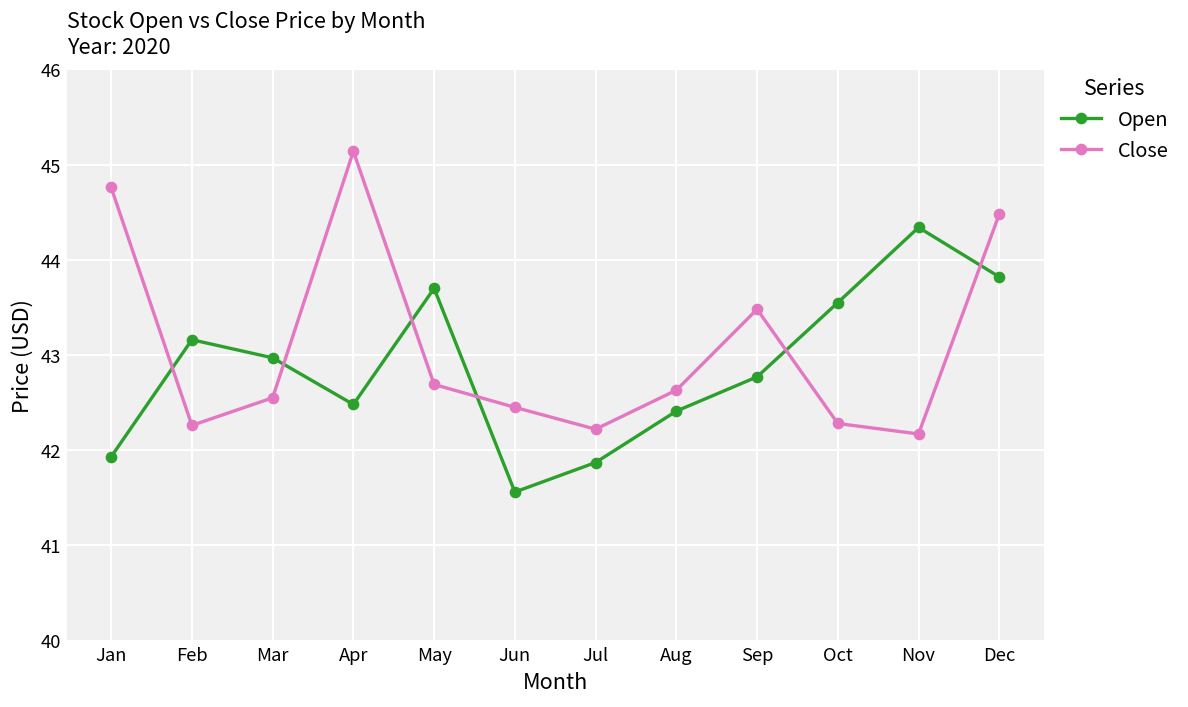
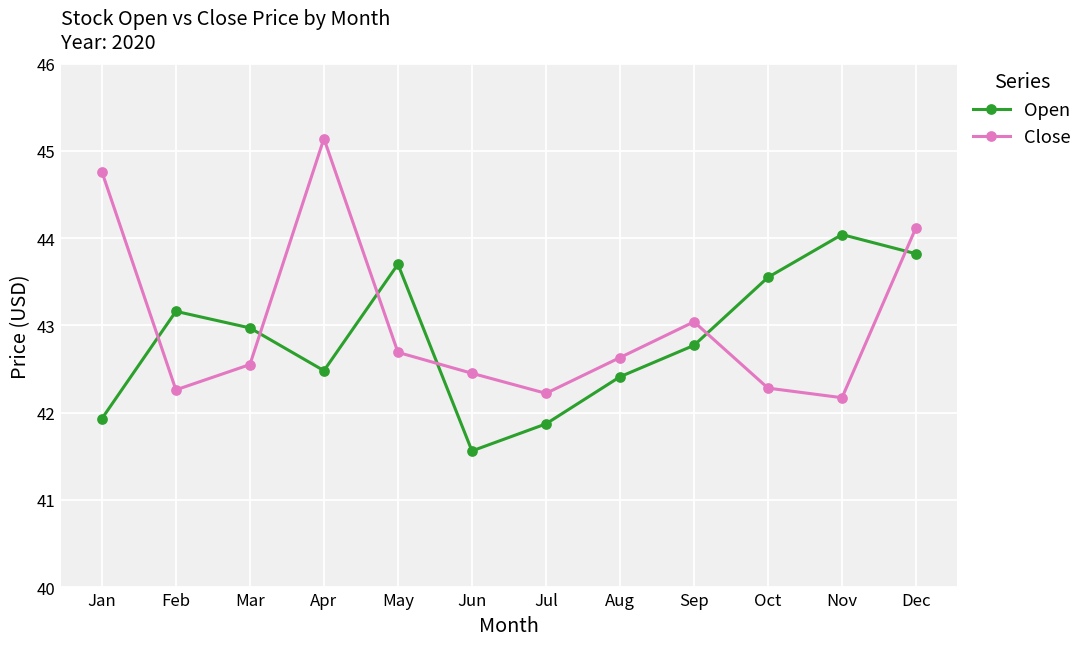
  {
    "Open": {
      "Jan": 41.9,
      "Feb": 43.2,
      "Mar": 43.0,
      "Apr": 42.5,
      "May": 43.7,
      "Jun": 41.6,
      "Jul": 41.9,
      "Aug": 42.4,
      "Sep": 42.8,
      "Oct": 43.6,
-     "Nov": 44.3,
+     "Nov": 44.0,
      "Dec": 43.8
    },
    "Close": {
      "Jan": 44.8,
      "Feb": 42.3,
      "Mar": 42.6,
      "Apr": 45.1,
      "May": 42.7,
      "Jun": 42.5,
      "Jul": 42.2,
      "Aug": 42.6,
-     "Sep": 43.5,
+     "Sep": 43.0,
      "Oct": 42.3,
      "Nov": 42.2,
-     "Dec": 44.5
+     "Dec": 44.1
    }
  }
